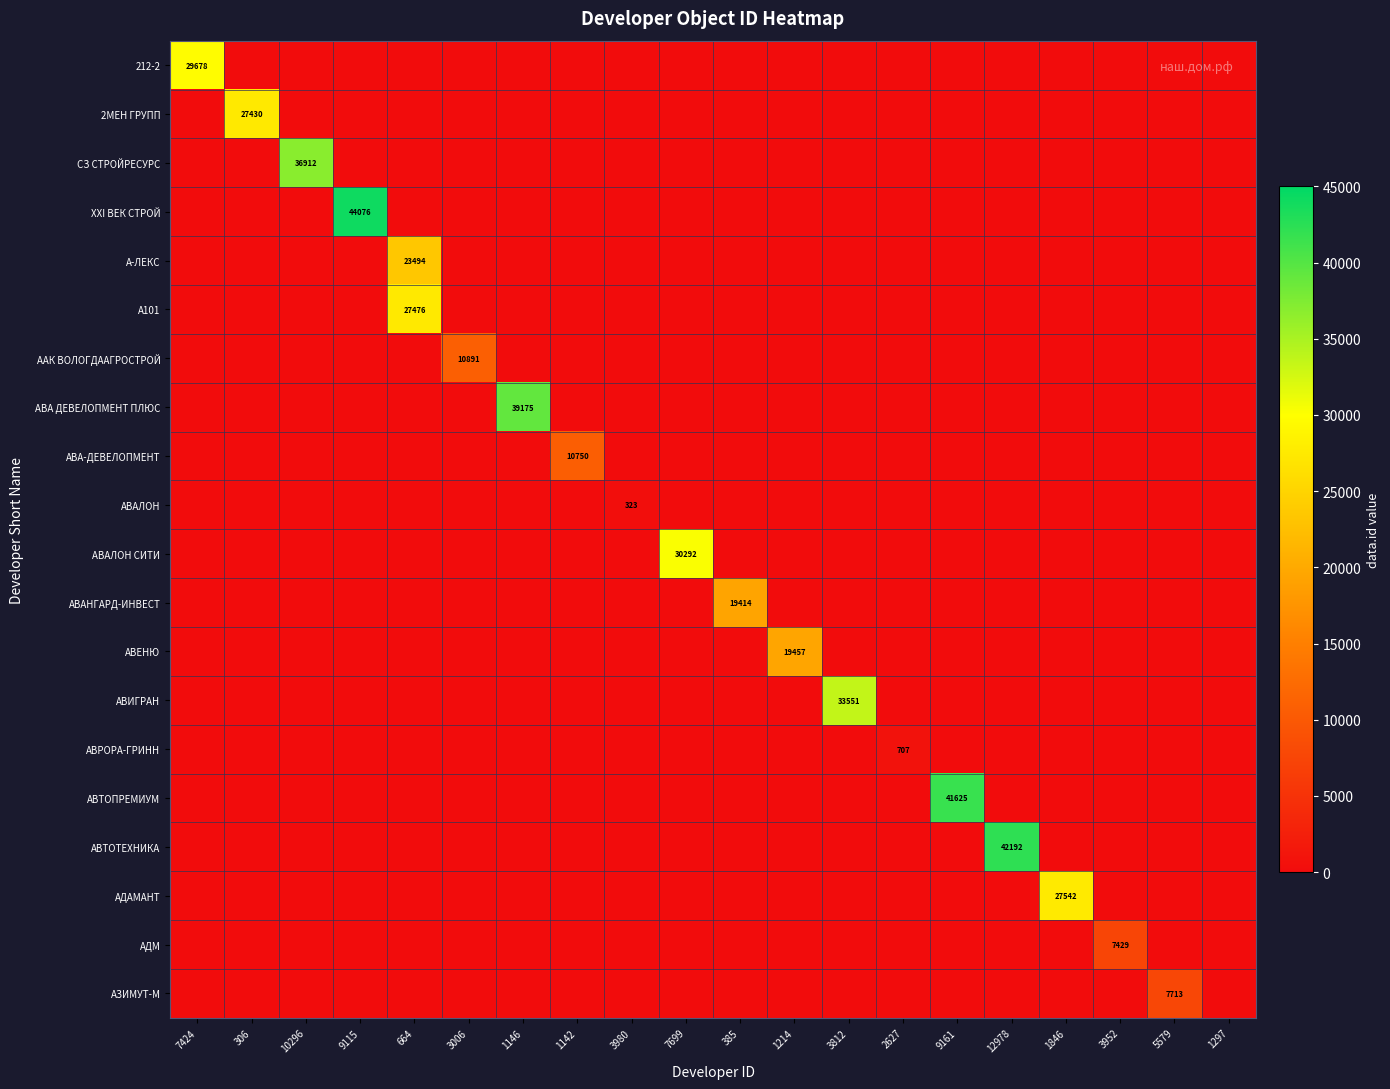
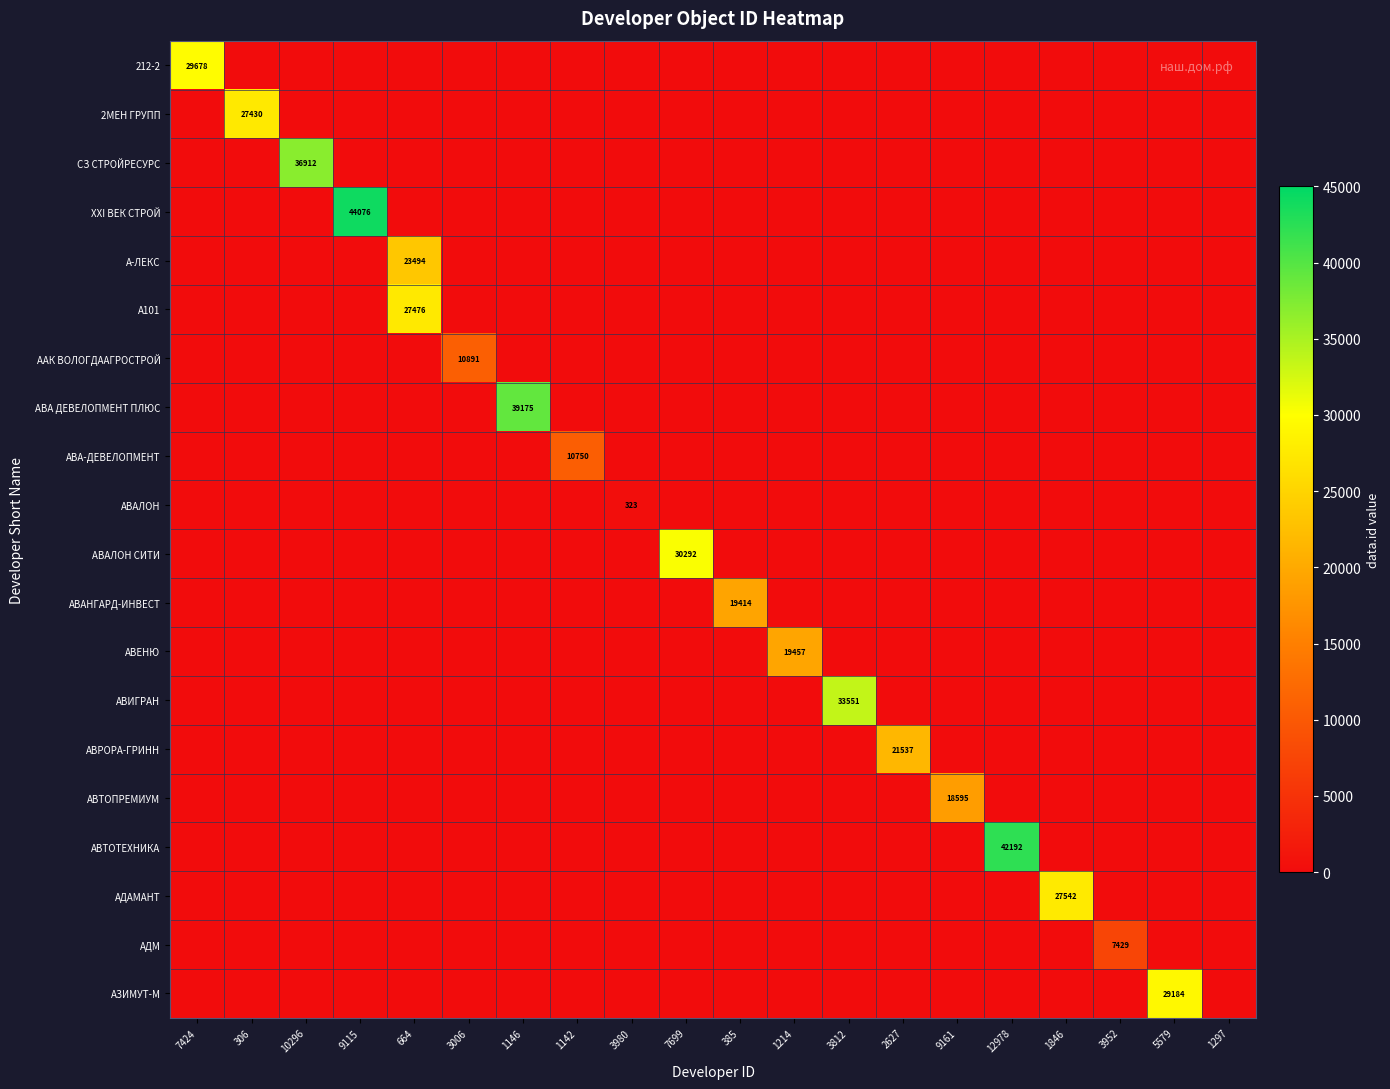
  {
    "212-2": {
      "7424": 29678
    },
    "2МЕН ГРУПП": {
      "306": 27430
    },
    "CЗ СТРОЙРЕСУРС": {
      "10296": 36912
    },
    "XXI ВЕК СТРОЙ": {
      "9115": 44076
    },
    "А-ЛЕКС": {
      "664": 23494
    },
    "А101": {
      "664": 27476
    },
    "ААК ВОЛОГДААГРОСТРОЙ": {
      "3006": 10891
    },
    "АВА ДЕВЕЛОПМЕНТ ПЛЮС": {
      "1146": 39175
    },
    "АВА-ДЕВЕЛОПМЕНТ": {
      "1142": 10750
    },
    "АВАЛОН": {
      "3980": 323
    },
    "АВАЛОН СИТИ": {
      "7699": 30292
    },
    "АВАНГАРД-ИНВЕСТ": {
      "385": 19414
    },
    "АВЕНЮ": {
      "1214": 19457
    },
    "АВИГРАН": {
      "3812": 33551
    },
    "АВРОРА-ГРИНН": {
-     "2627": 707
+     "2627": 21537
    },
    "АВТОПРЕМИУМ": {
-     "9161": 41625
+     "9161": 18595
    },
    "АВТОТЕХНИКА": {
      "12978": 42192
    },
    "АДАМАНТ": {
      "1846": 27542
    },
    "АДМ": {
      "3952": 7429
    },
    "АЗИМУТ-М": {
-     "5579": 7713
+     "5579": 29184
    }
  }
